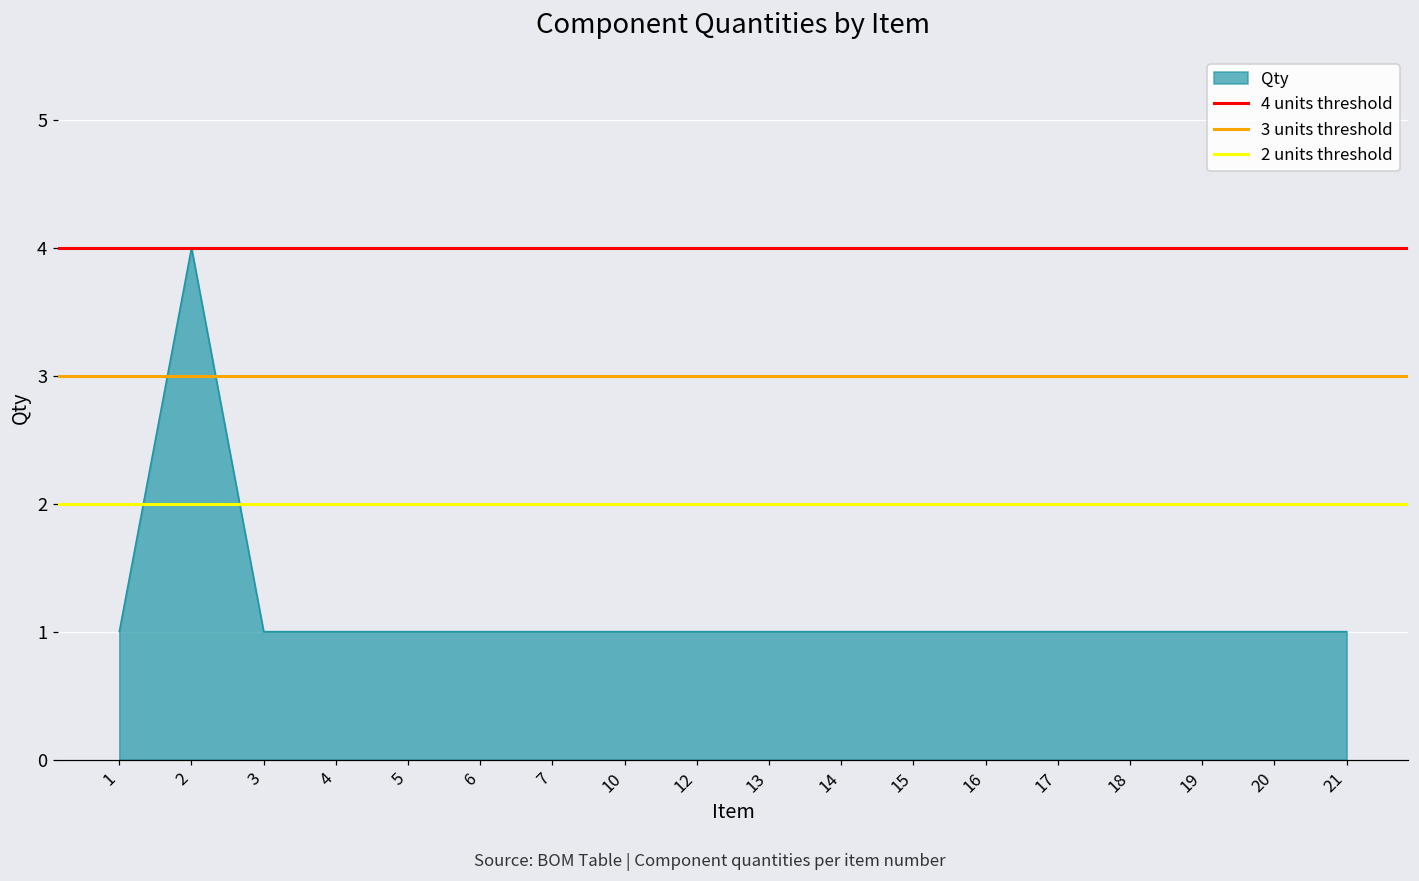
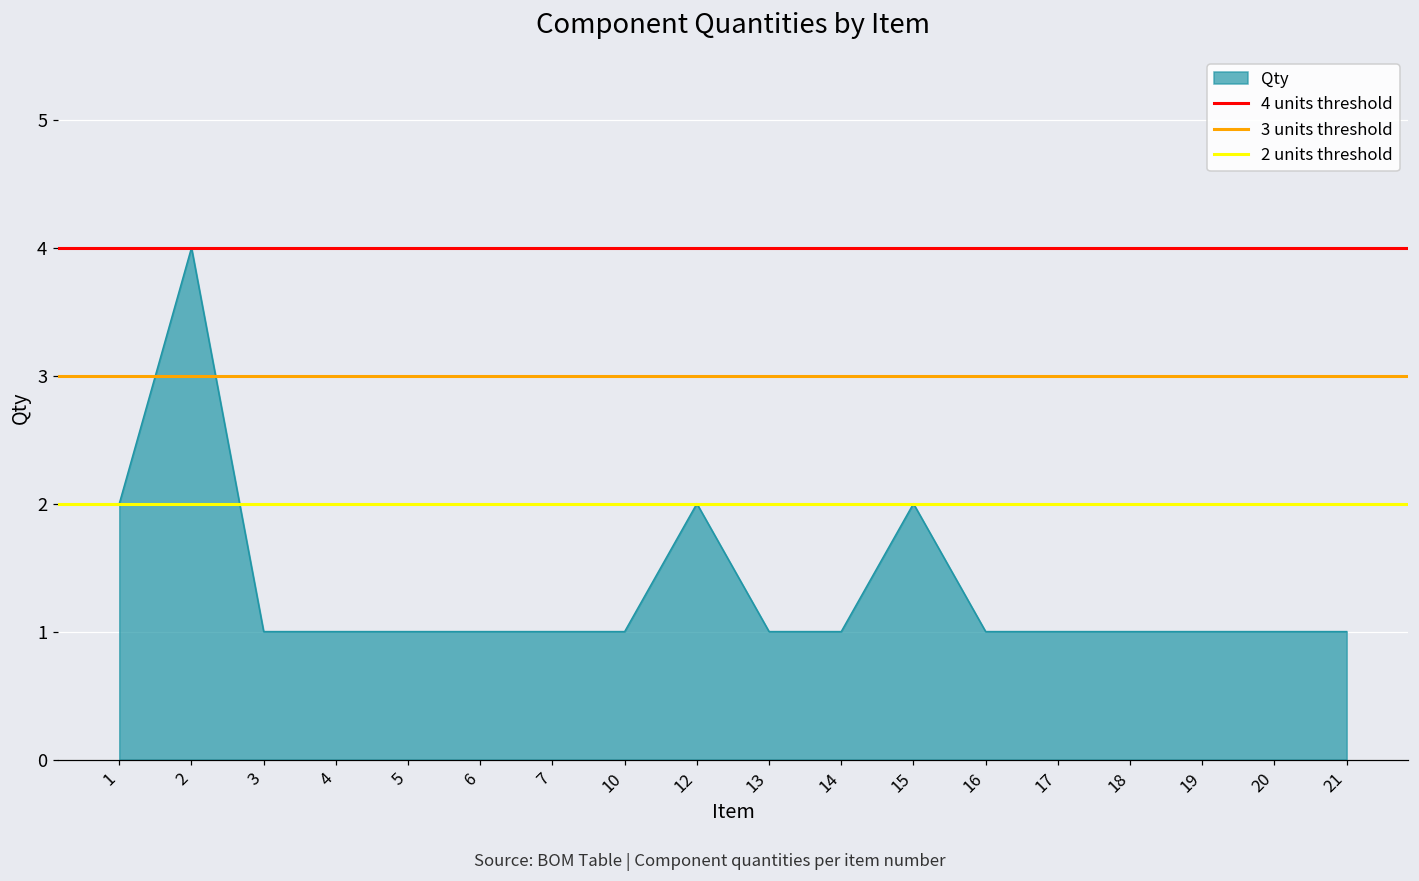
  {
-   "1": 1,
+   "1": 2,
    "2": 4,
    "3": 1,
    "4": 1,
    "5": 1,
    "6": 1,
    "7": 1,
    "10": 1,
-   "12": 1,
+   "12": 2,
    "13": 1,
    "14": 1,
-   "15": 1,
+   "15": 2,
    "16": 1,
    "17": 1,
    "18": 1,
    "19": 1,
    "20": 1,
    "21": 1
  }
